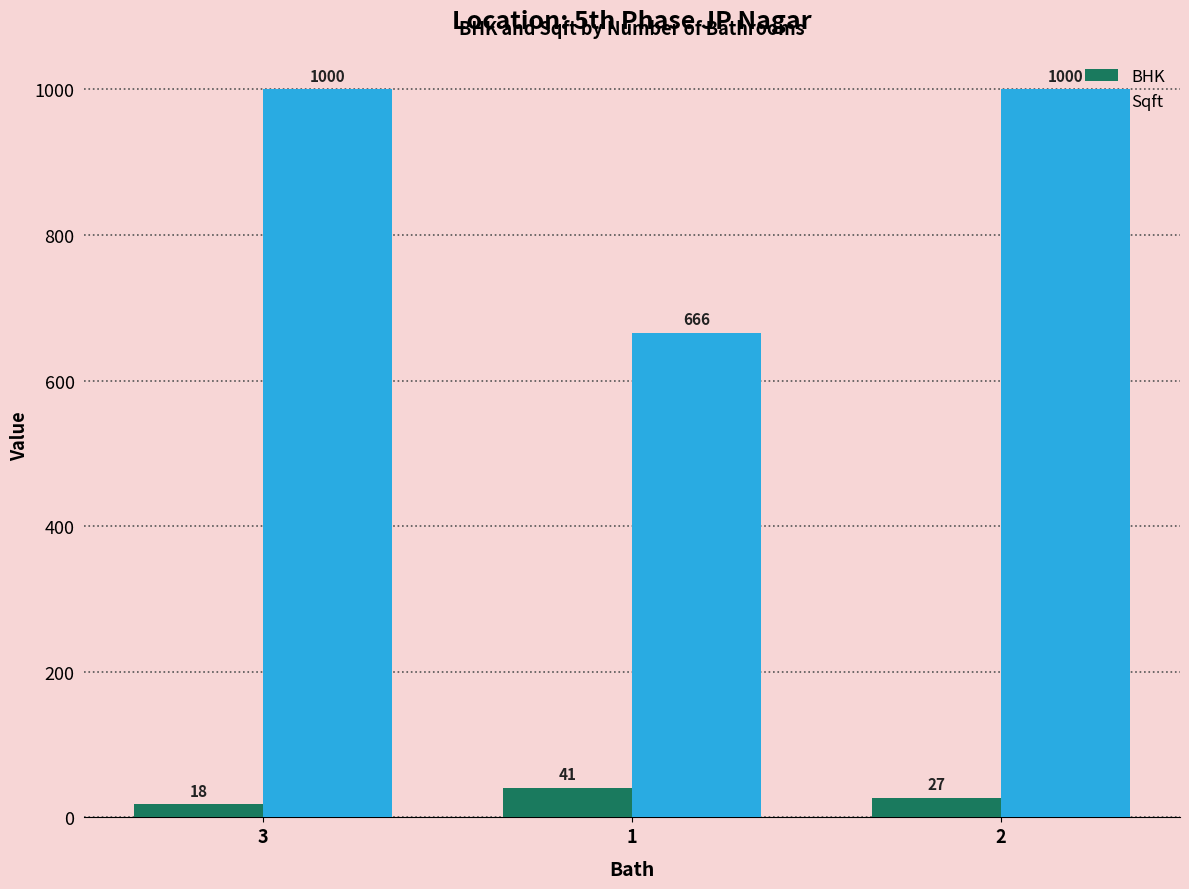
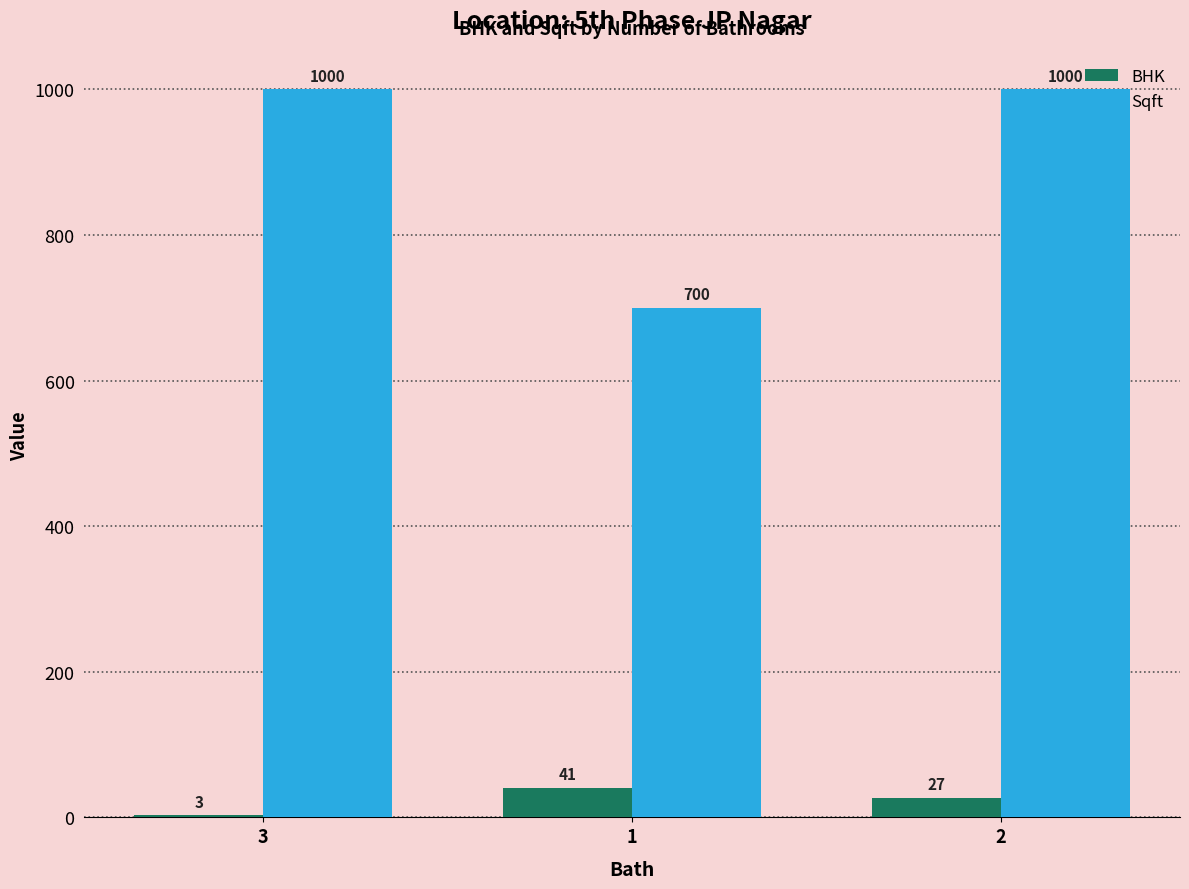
  {
    "BHK": {
-     "3": 18,
+     "3": 3,
      "1": 41,
      "2": 27
    },
    "Sqft": {
      "3": 1000,
-     "1": 666,
+     "1": 700,
      "2": 1000
    }
  }
